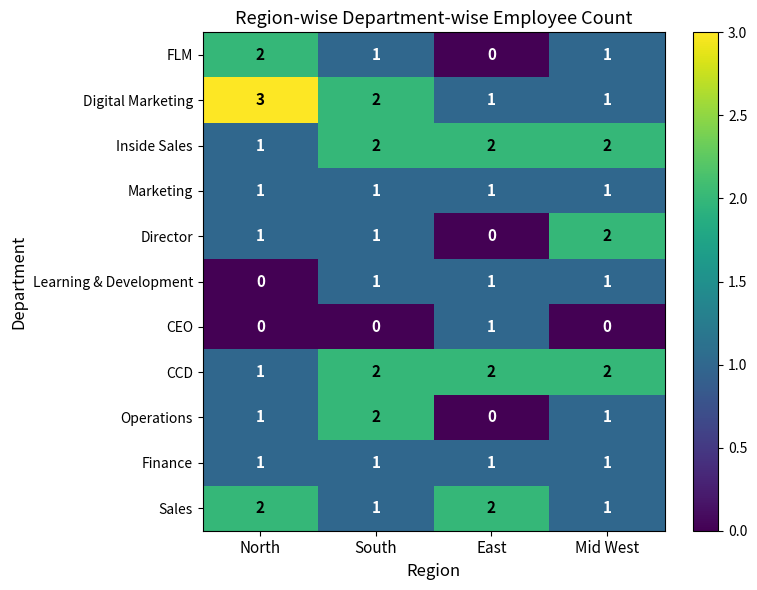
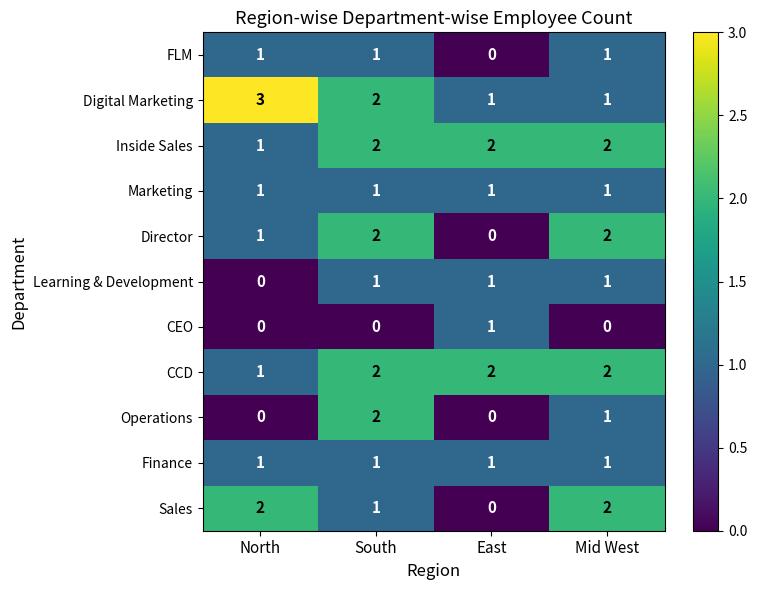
  {
    "FLM": {
-     "North": 2,
+     "North": 1,
      "South": 1,
      "East": 0,
      "Mid West": 1
    },
    "Digital Marketing": {
      "North": 3,
      "South": 2,
      "East": 1,
      "Mid West": 1
    },
    "Inside Sales": {
      "North": 1,
      "South": 2,
      "East": 2,
      "Mid West": 2
    },
    "Marketing": {
      "North": 1,
      "South": 1,
      "East": 1,
      "Mid West": 1
    },
    "Director": {
      "North": 1,
-     "South": 1,
+     "South": 2,
      "East": 0,
      "Mid West": 2
    },
    "Learning & Development": {
      "North": 0,
      "South": 1,
      "East": 1,
      "Mid West": 1
    },
    "CEO": {
      "North": 0,
      "South": 0,
      "East": 1,
      "Mid West": 0
    },
    "CCD": {
      "North": 1,
      "South": 2,
      "East": 2,
      "Mid West": 2
    },
    "Operations": {
-     "North": 1,
+     "North": 0,
      "South": 2,
      "East": 0,
      "Mid West": 1
    },
    "Finance": {
      "North": 1,
      "South": 1,
      "East": 1,
      "Mid West": 1
    },
    "Sales": {
      "North": 2,
      "South": 1,
-     "East": 2,
-     "Mid West": 1
+     "East": 0,
+     "Mid West": 2
    }
  }
